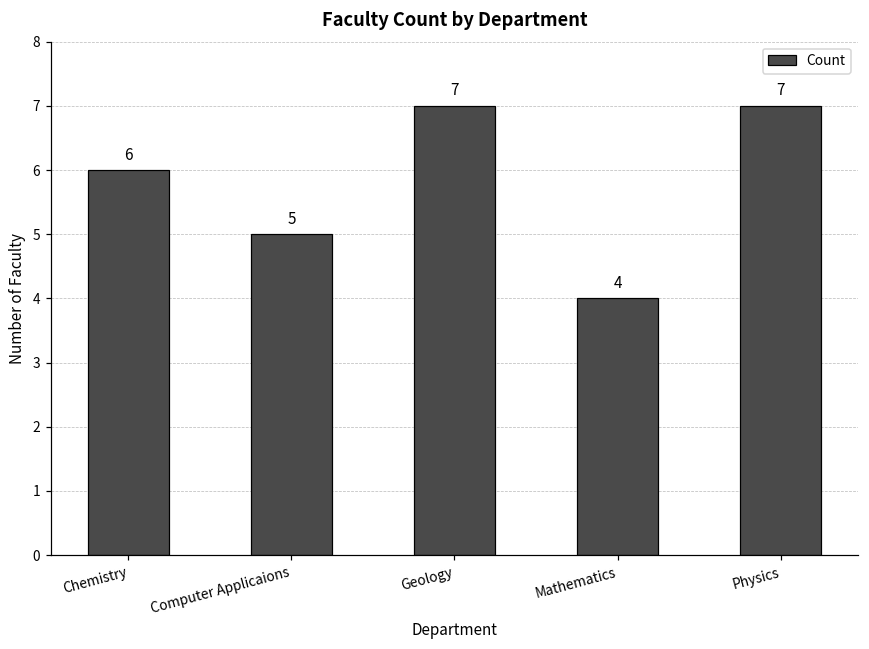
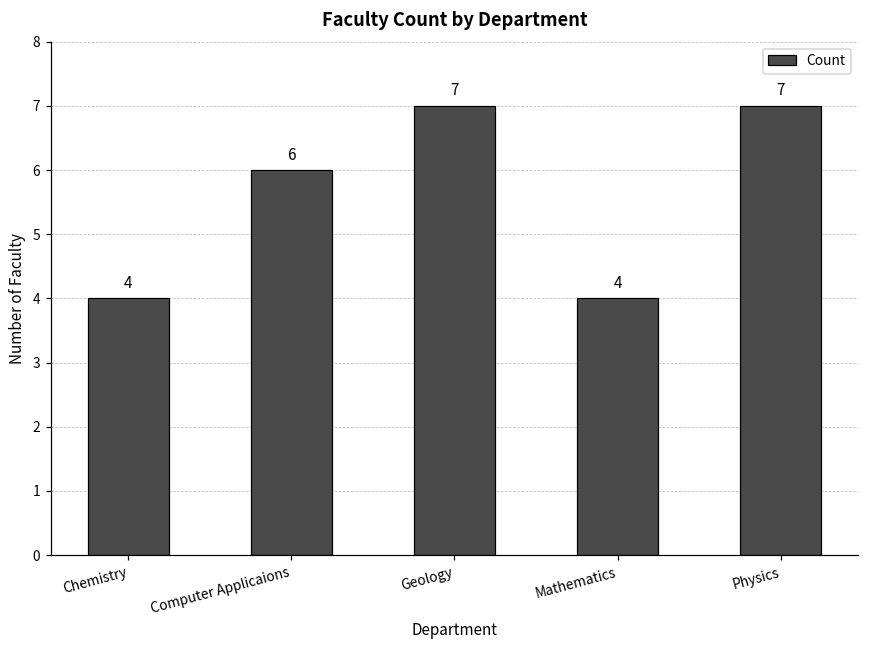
  {
-   "Chemistry": 6,
-   "Computer Applicaions": 5,
+   "Chemistry": 4,
+   "Computer Applicaions": 6,
    "Geology": 7,
    "Mathematics": 4,
    "Physics": 7
  }
